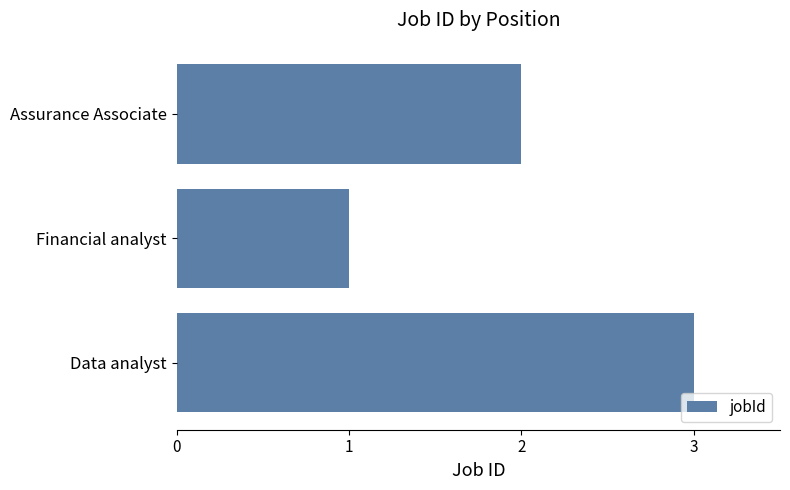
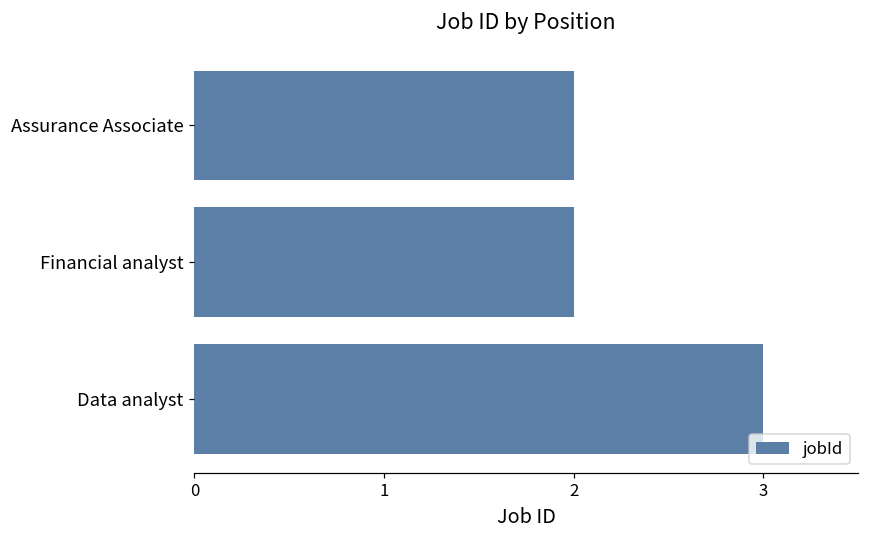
  {
    "Assurance Associate": 2,
-   "Financial analyst": 1,
+   "Financial analyst": 2,
    "Data analyst": 3
  }
